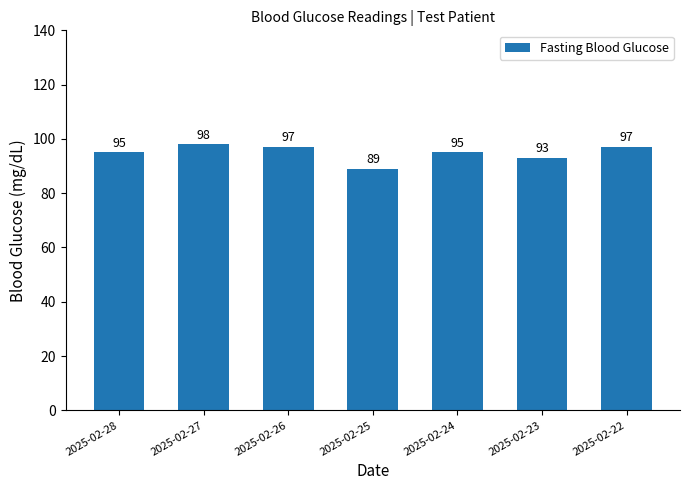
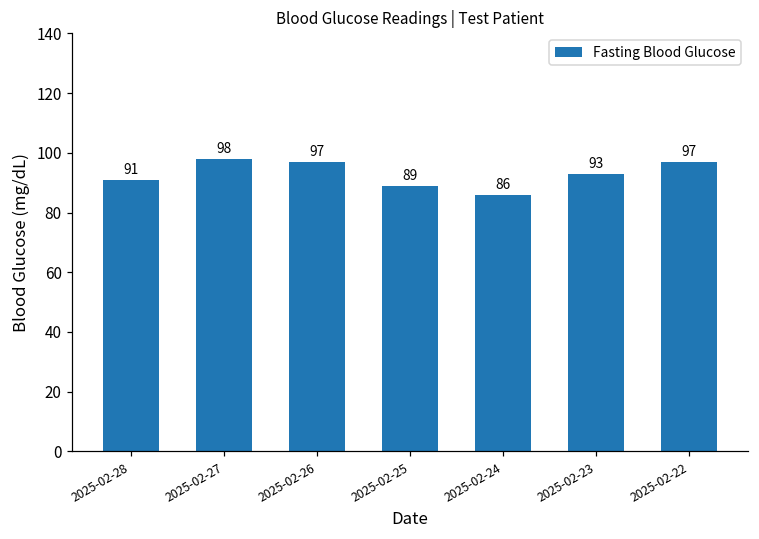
  {
-   "2025-02-28": 95,
+   "2025-02-28": 91,
    "2025-02-27": 98,
    "2025-02-26": 97,
    "2025-02-25": 89,
-   "2025-02-24": 95,
+   "2025-02-24": 86,
    "2025-02-23": 93,
    "2025-02-22": 97
  }
